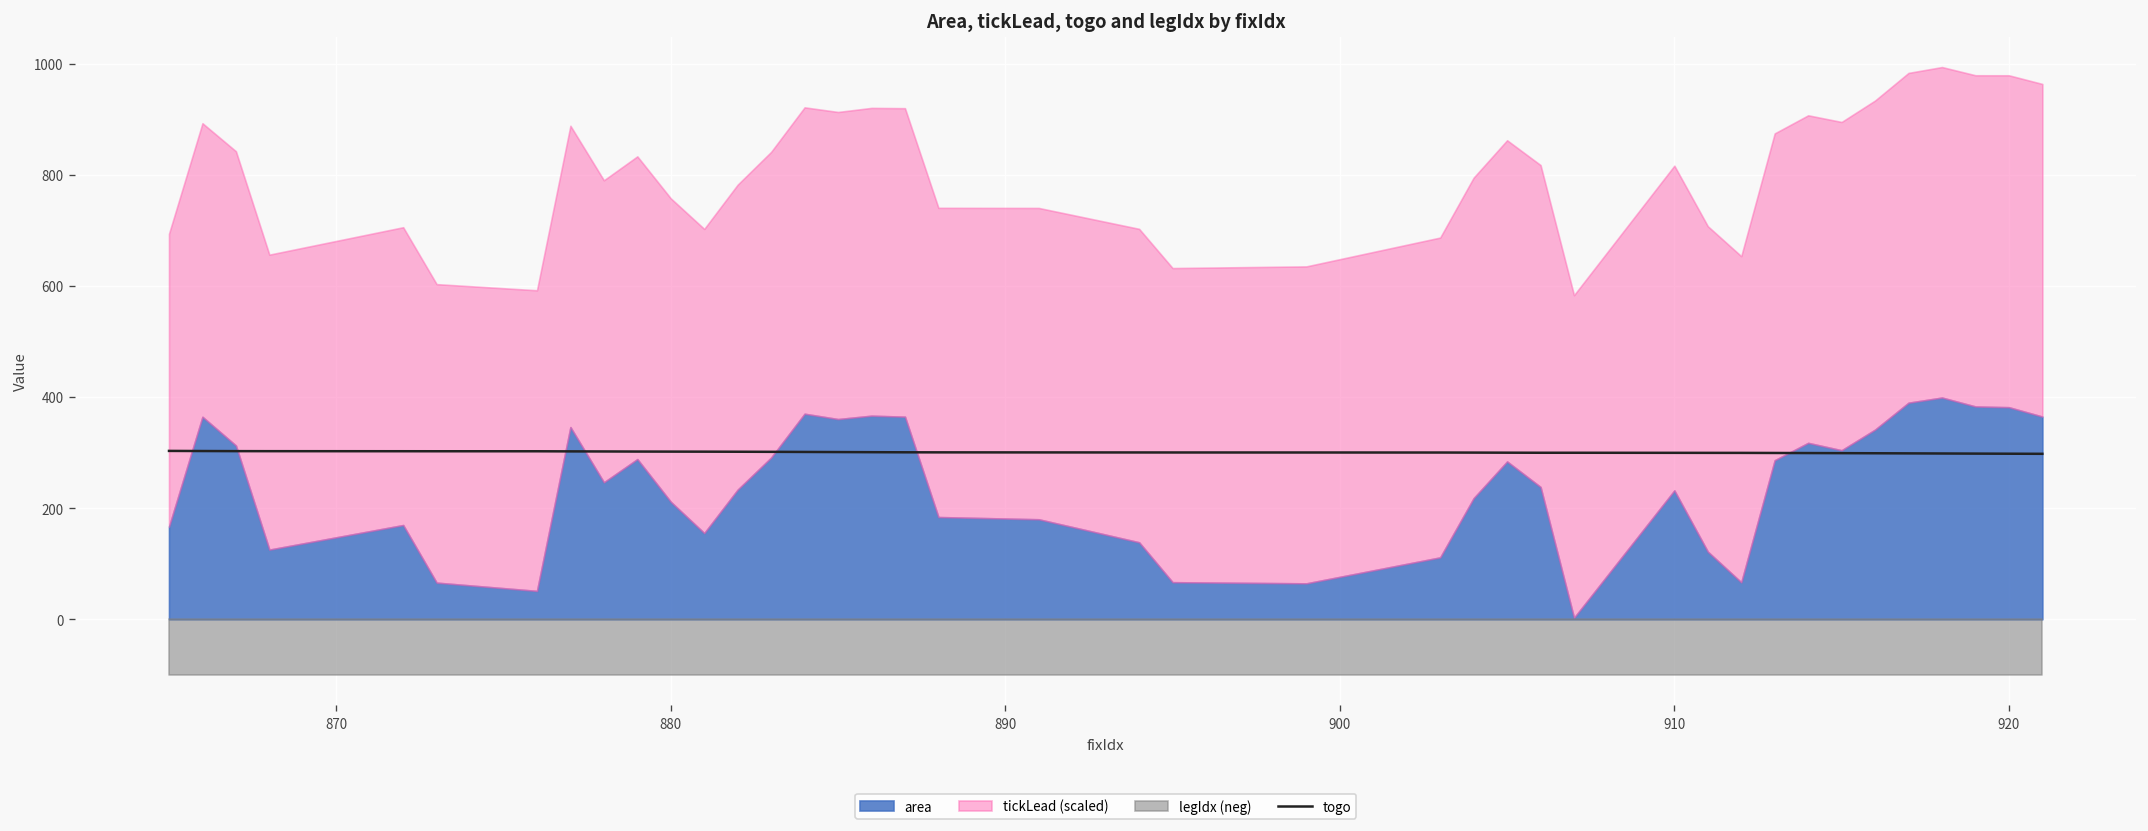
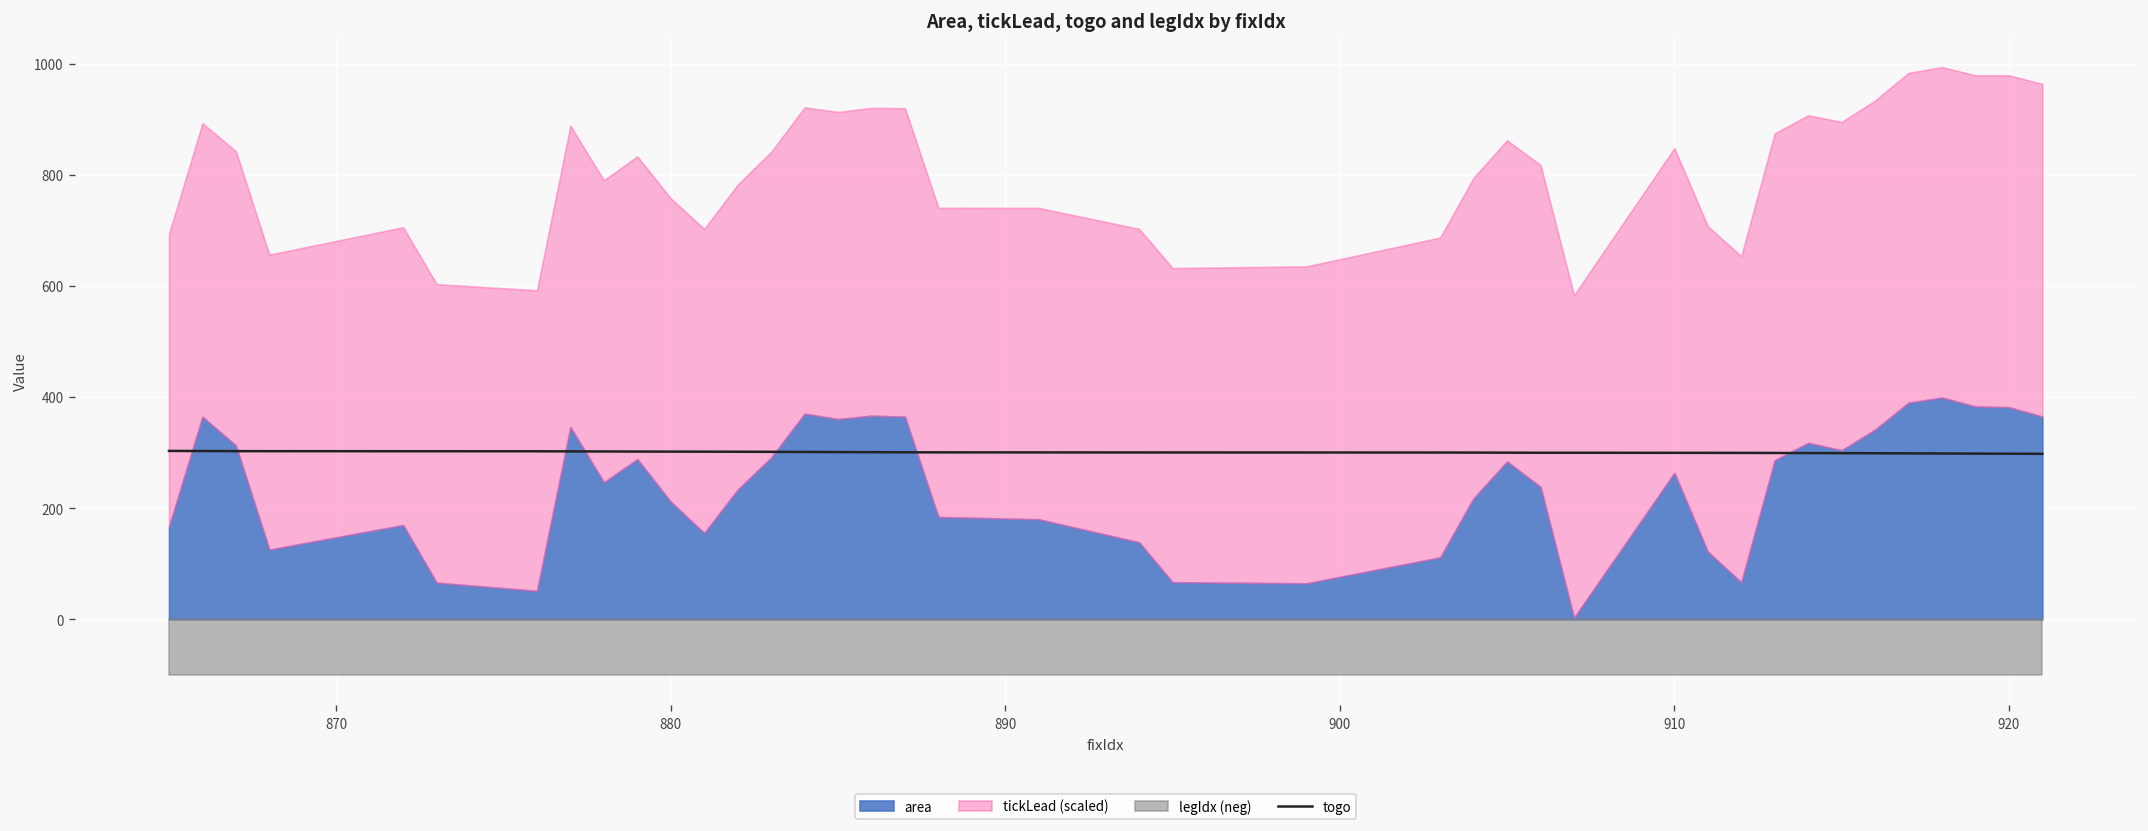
  {
    "togo": {
      "880": 300,
      "910": 300,
      "920": 300
    },
    "area": {
      "880": 210,
-     "910": 230,
+     "910": 260,
      "920": 380
    },
    "tickLead (scaled)": {
      "880": 550,
      "910": 580,
      "920": 600
    },
    "legIdx (neg)": {
      "880": 0,
      "910": 0,
      "920": 0
    }
  }
